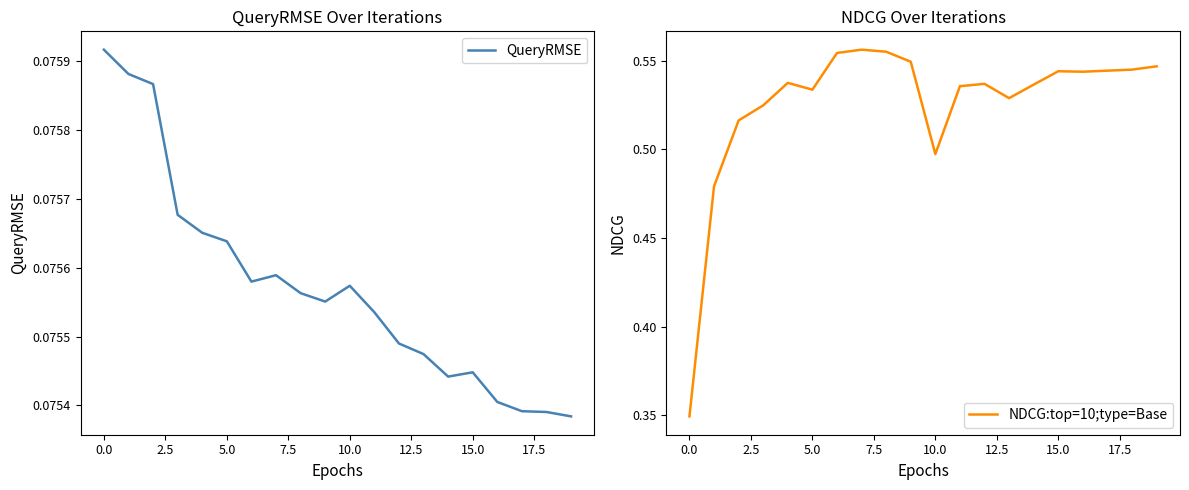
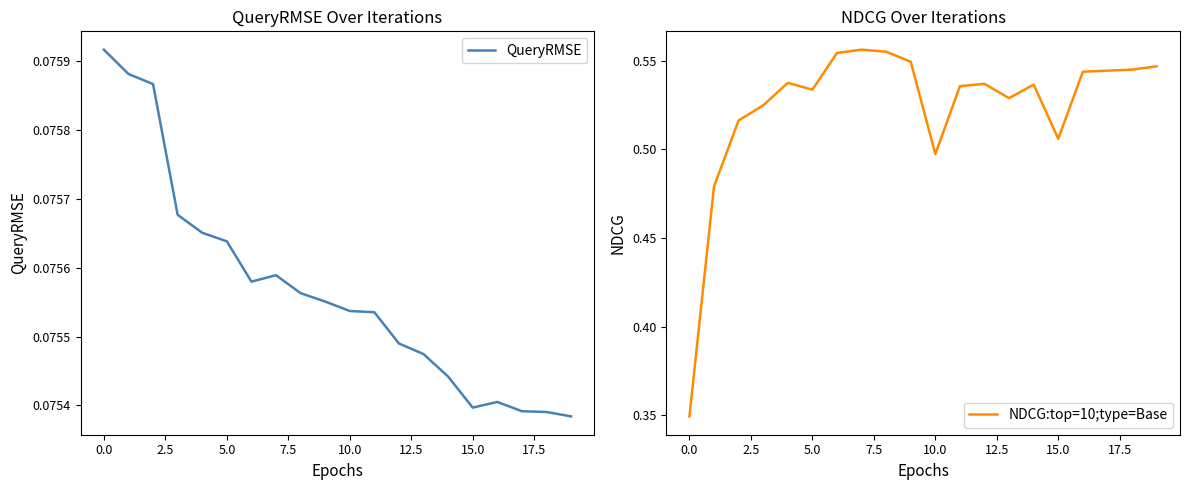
  {
    "QueryRMSE Over Iterations": {
      "0.0": 0.07592,
      "5.0": 0.07564,
-     "10.0": 0.07557,
-     "15.0": 0.07545
+     "10.0": 0.07554,
+     "15.0": 0.07540
    },
    "NDCG Over Iterations": {
      "0.0": 0.349,
      "5.0": 0.534,
      "10.0": 0.497,
-     "15.0": 0.544
+     "15.0": 0.506
    }
  }
